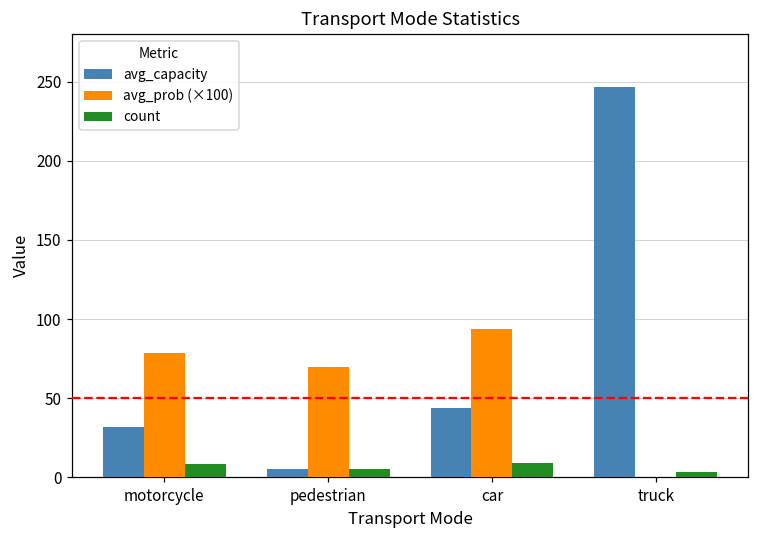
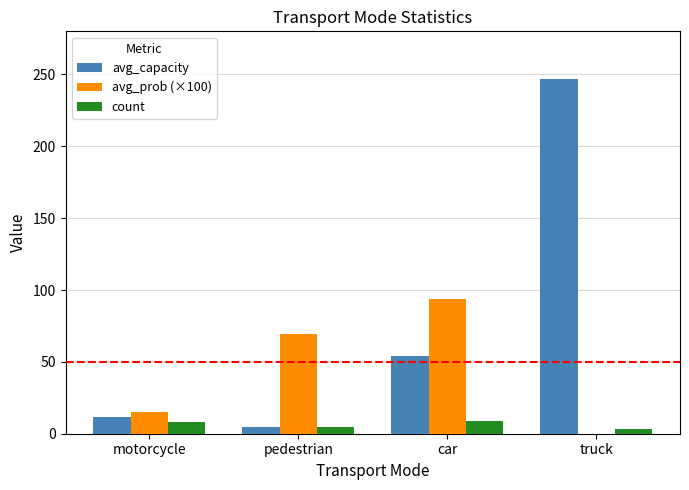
  {
    "avg_capacity": {
-     "motorcycle": 31,
+     "motorcycle": 12,
      "pedestrian": 5,
-     "car": 44,
+     "car": 54,
      "truck": 247
    },
    "avg_prob (×100)": {
-     "motorcycle": 79,
+     "motorcycle": 15,
      "pedestrian": 69,
      "car": 94,
      "truck": 0
    },
    "count": {
      "motorcycle": 8,
      "pedestrian": 5,
      "car": 9,
      "truck": 3
    }
  }
